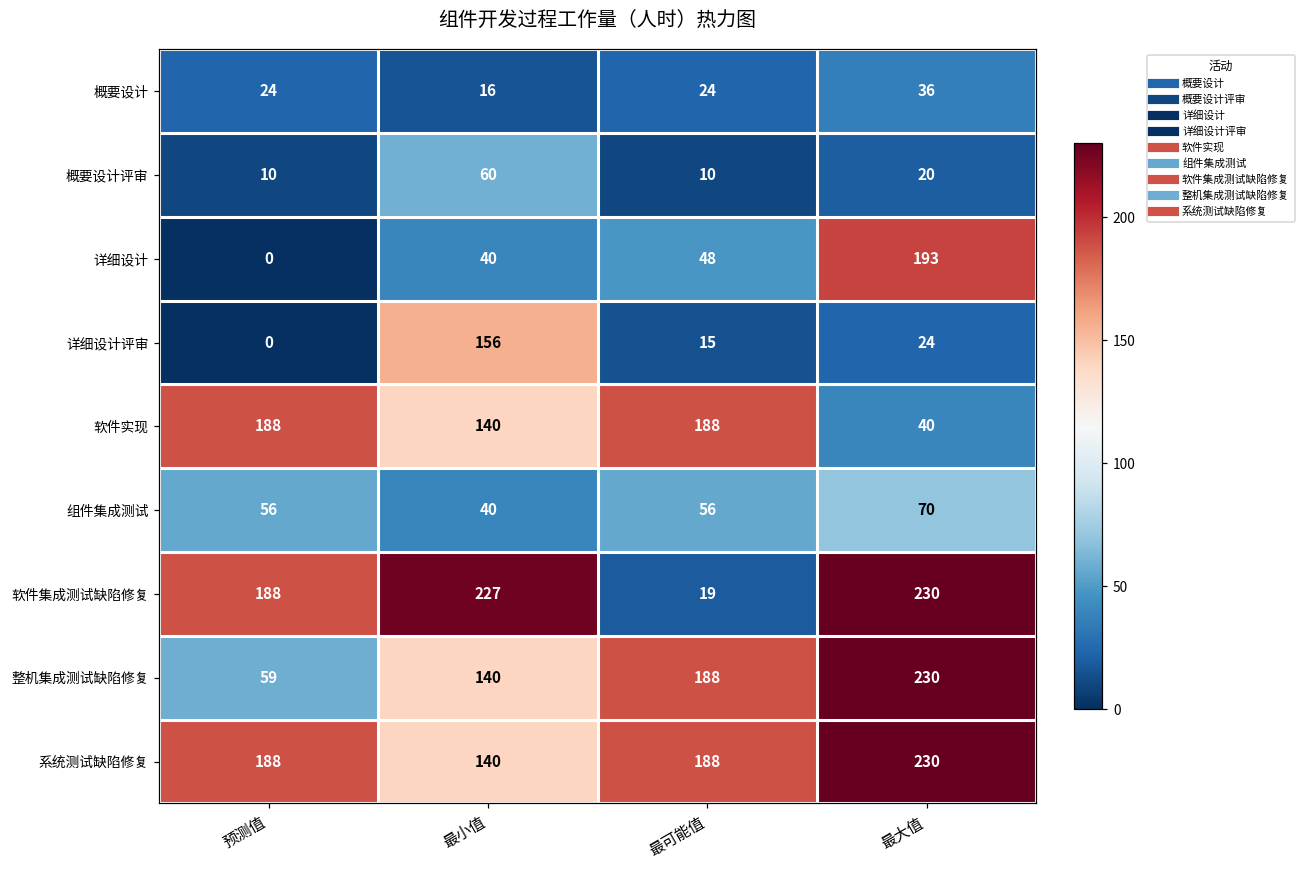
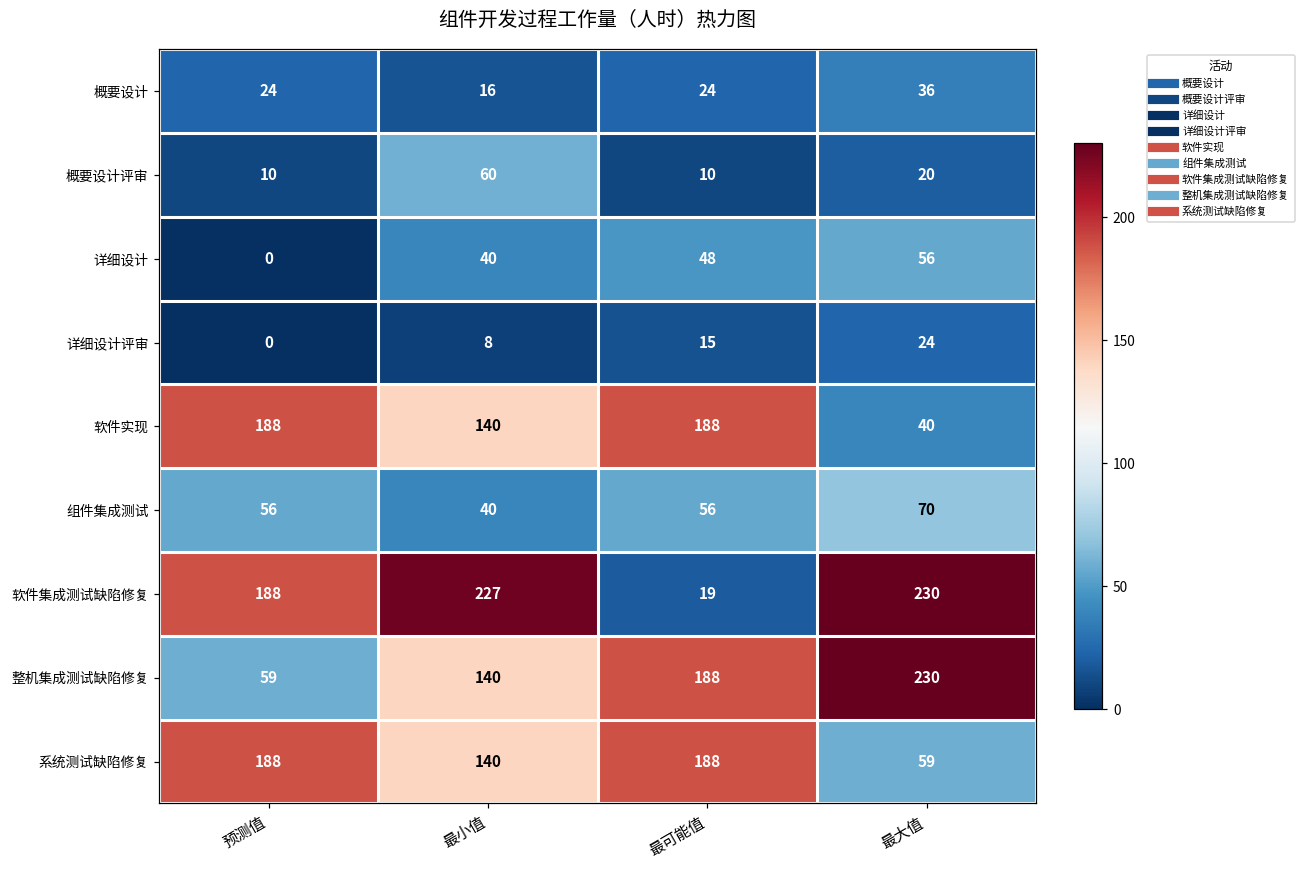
  {
    "概要设计": {
      "预测值": 24,
      "最小值": 16,
      "最可能值": 24,
      "最大值": 36
    },
    "概要设计评审": {
      "预测值": 10,
      "最小值": 60,
      "最可能值": 10,
      "最大值": 20
    },
    "详细设计": {
      "预测值": 0,
      "最小值": 40,
      "最可能值": 48,
-     "最大值": 193
+     "最大值": 56
    },
    "详细设计评审": {
      "预测值": 0,
-     "最小值": 156,
+     "最小值": 8,
      "最可能值": 15,
      "最大值": 24
    },
    "软件实现": {
      "预测值": 188,
      "最小值": 140,
      "最可能值": 188,
      "最大值": 40
    },
    "组件集成测试": {
      "预测值": 56,
      "最小值": 40,
      "最可能值": 56,
      "最大值": 70
    },
    "软件集成测试缺陷修复": {
      "预测值": 188,
      "最小值": 227,
      "最可能值": 19,
      "最大值": 230
    },
    "整机集成测试缺陷修复": {
      "预测值": 59,
      "最小值": 140,
      "最可能值": 188,
      "最大值": 230
    },
    "系统测试缺陷修复": {
      "预测值": 188,
      "最小值": 140,
      "最可能值": 188,
-     "最大值": 230
+     "最大值": 59
    }
  }
